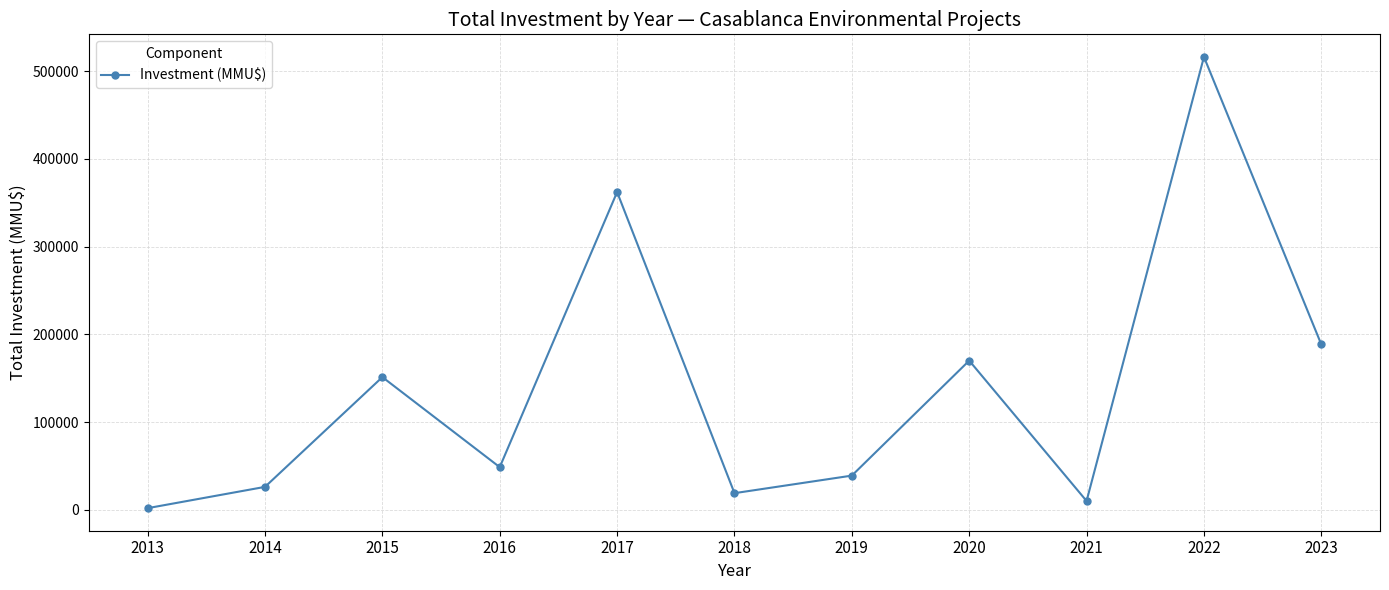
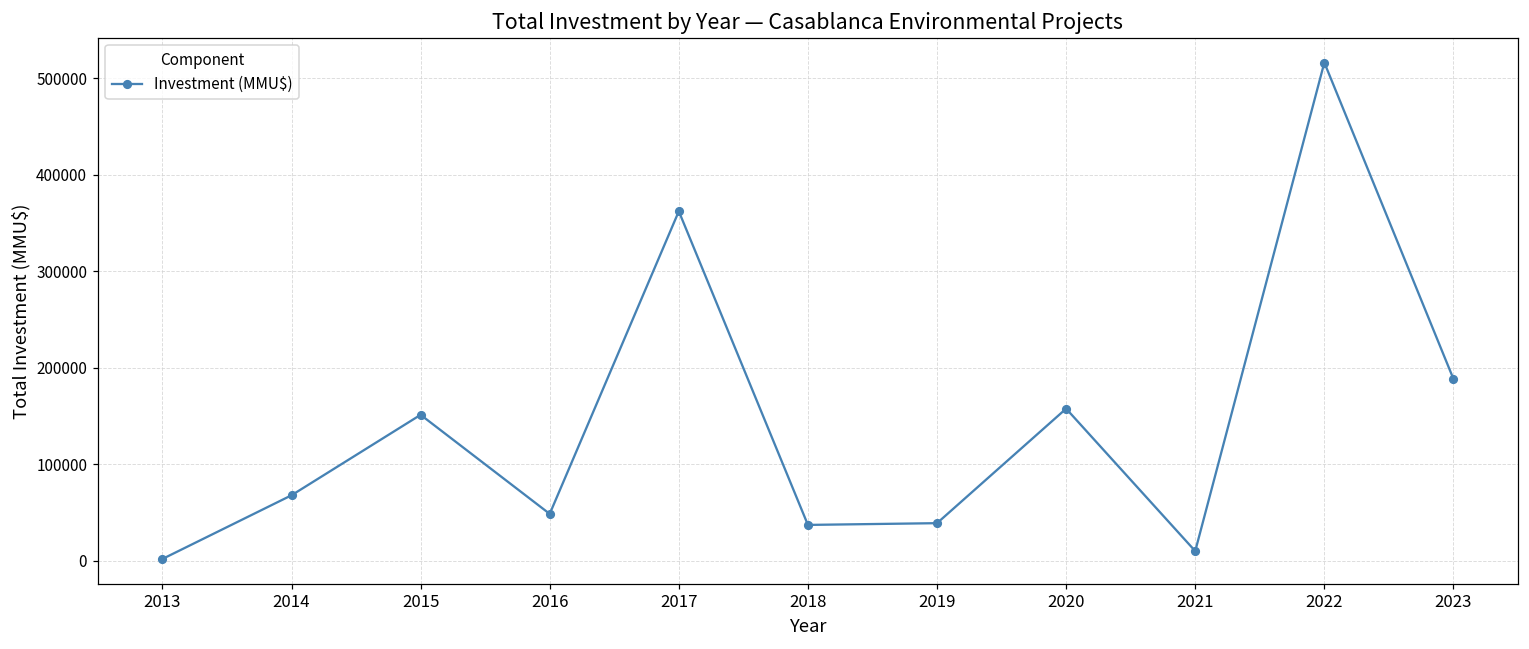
  {
    "2013": 0,
-   "2014": 30000,
+   "2014": 70000,
    "2015": 150000,
    "2016": 50000,
    "2017": 360000,
-   "2018": 20000,
+   "2018": 40000,
    "2019": 40000,
-   "2020": 170000,
+   "2020": 160000,
    "2021": 10000,
    "2022": 520000,
    "2023": 190000
  }
